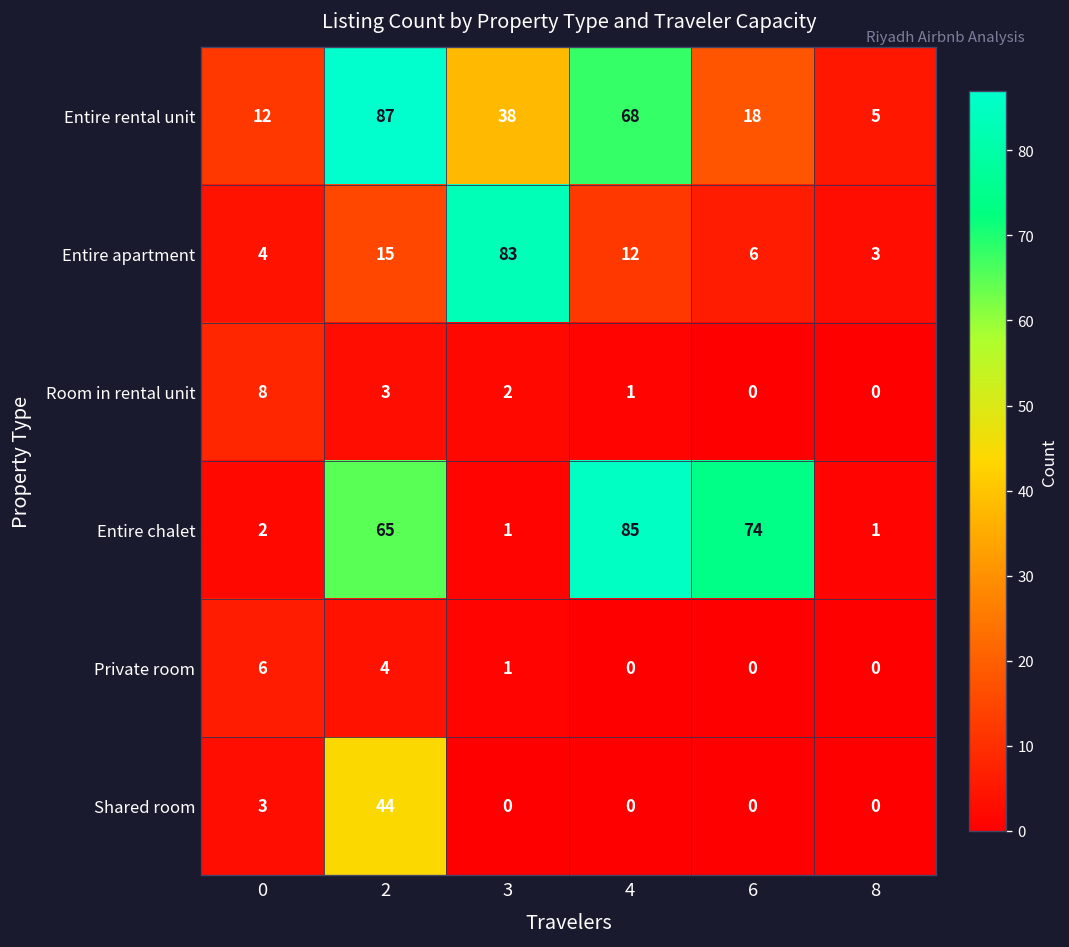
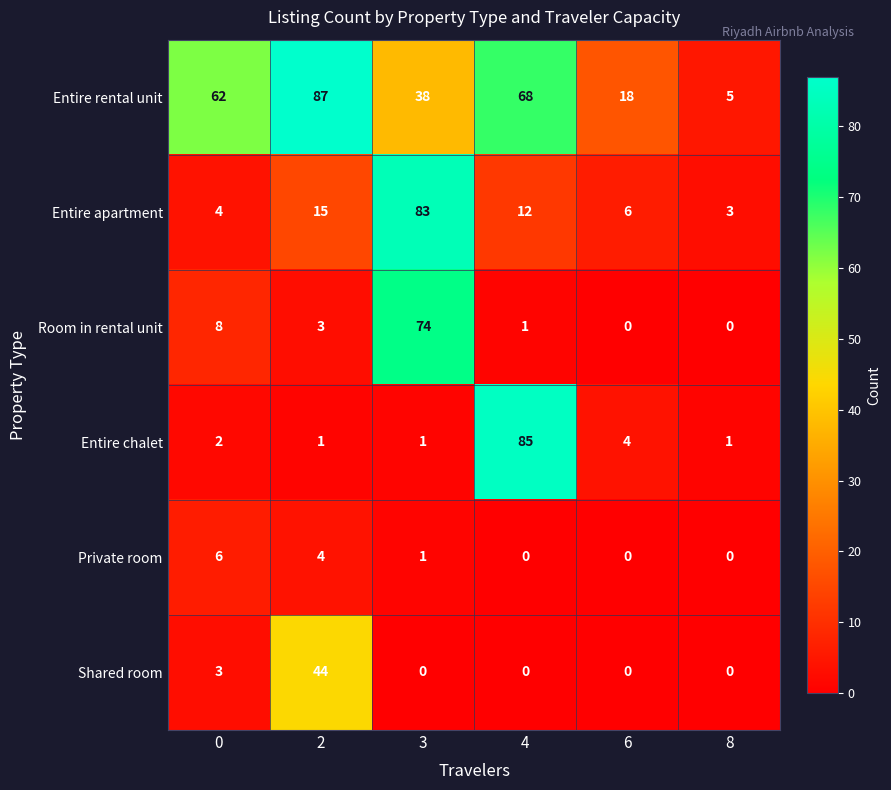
  {
    "Entire rental unit": {
-     "0": 12,
+     "0": 62,
      "2": 87,
      "3": 38,
      "4": 68,
      "6": 18,
      "8": 5
    },
    "Entire apartment": {
      "0": 4,
      "2": 15,
      "3": 83,
      "4": 12,
      "6": 6,
      "8": 3
    },
    "Room in rental unit": {
      "0": 8,
      "2": 3,
-     "3": 2,
+     "3": 74,
      "4": 1,
      "6": 0,
      "8": 0
    },
    "Entire chalet": {
      "0": 2,
-     "2": 65,
+     "2": 1,
      "3": 1,
      "4": 85,
-     "6": 74,
+     "6": 4,
      "8": 1
    },
    "Private room": {
      "0": 6,
      "2": 4,
      "3": 1,
      "4": 0,
      "6": 0,
      "8": 0
    },
    "Shared room": {
      "0": 3,
      "2": 44,
      "3": 0,
      "4": 0,
      "6": 0,
      "8": 0
    }
  }
